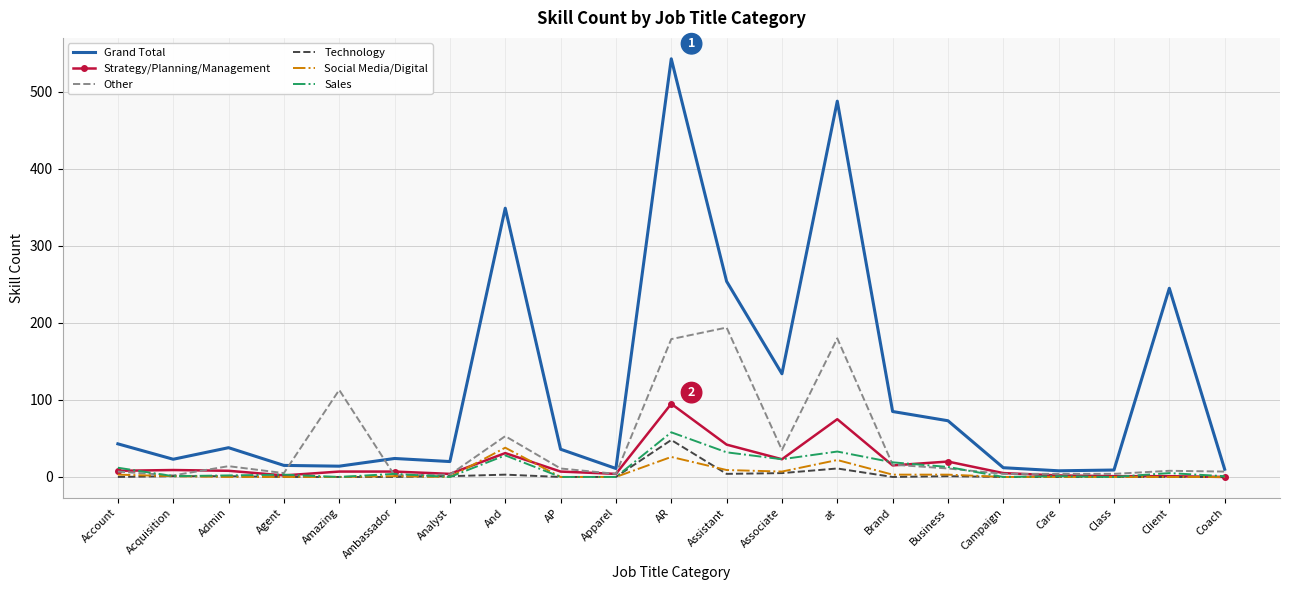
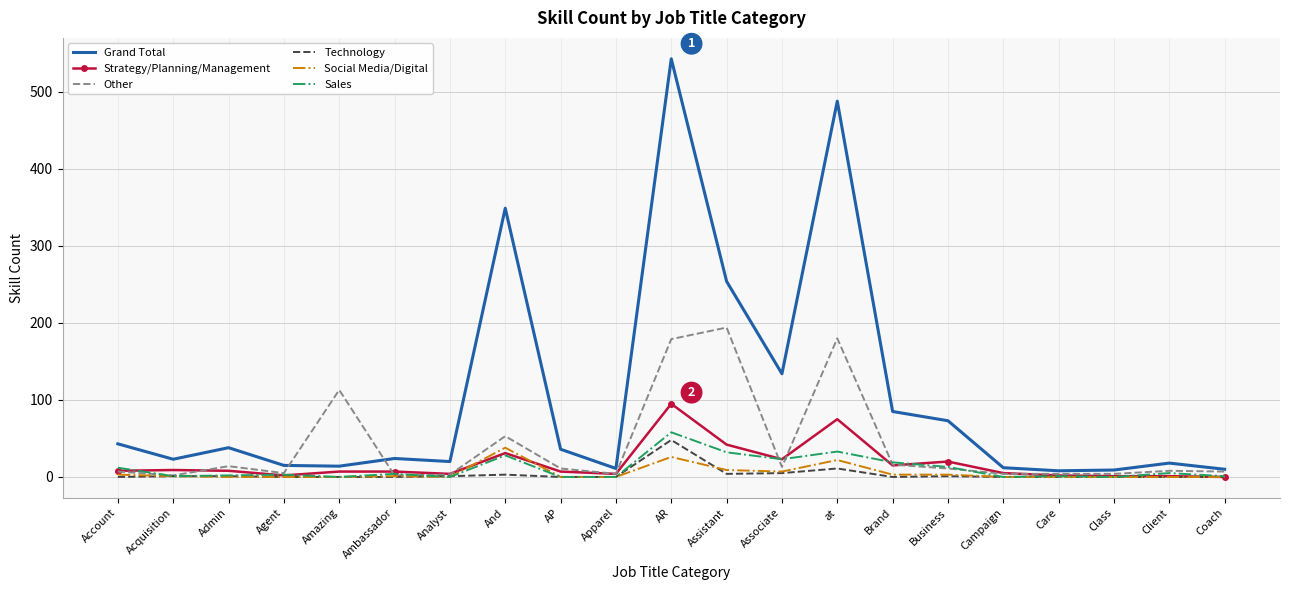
  {
    "Grand Total": {
      "Account": 40,
      "Acquisition": 20,
      "Admin": 40,
      "Agent": 20,
      "Amazing": 10,
      "Ambassador": 20,
      "Analyst": 20,
      "And": 350,
      "AP": 40,
      "Apparel": 10,
      "Assistant": 250,
      "Associate": 130,
      "at": 490,
      "Brand": 90,
      "Business": 70,
      "Campaign": 10,
      "Care": 10,
      "Class": 10,
-     "Client": 250
+     "Client": 20
    },
    "Strategy/Planning/Management": {
      "Acquisition": 10,
      "Admin": 10,
      "Amazing": 10,
      "AP": 10,
      "Assistant": 40,
      "at": 80,
      "Business": 20
    },
    "Other": {
      "Admin": 10,
      "Amazing": 110,
      "And": 50,
      "AP": 10,
      "AR": 180,
      "Assistant": 190,
-     "Associate": 40,
+     "Associate": 10,
      "at": 180
    },
    "Technology": {
      "And": 0,
      "AR": 50,
      "Assistant": 0,
      "at": 10
    },
    "Social Media/Digital": {
      "And": 40,
      "AR": 30,
      "Assistant": 10,
      "at": 20
    },
    "Sales": {
      "Account": 10,
      "AR": 60,
      "Assistant": 30,
      "at": 30
    }
  }
